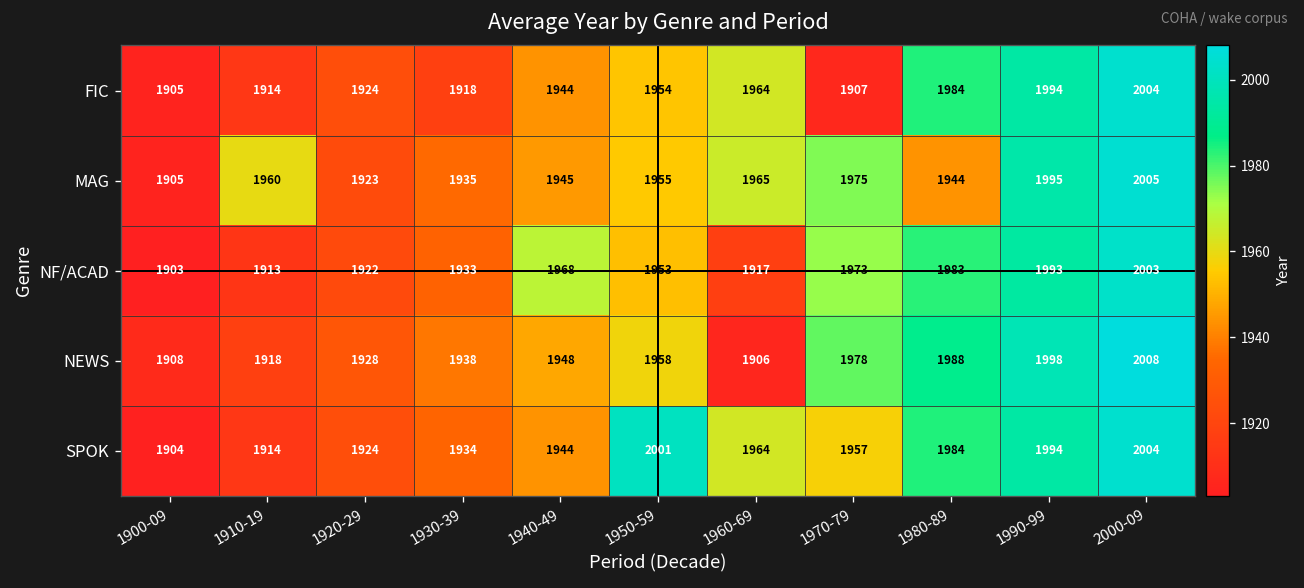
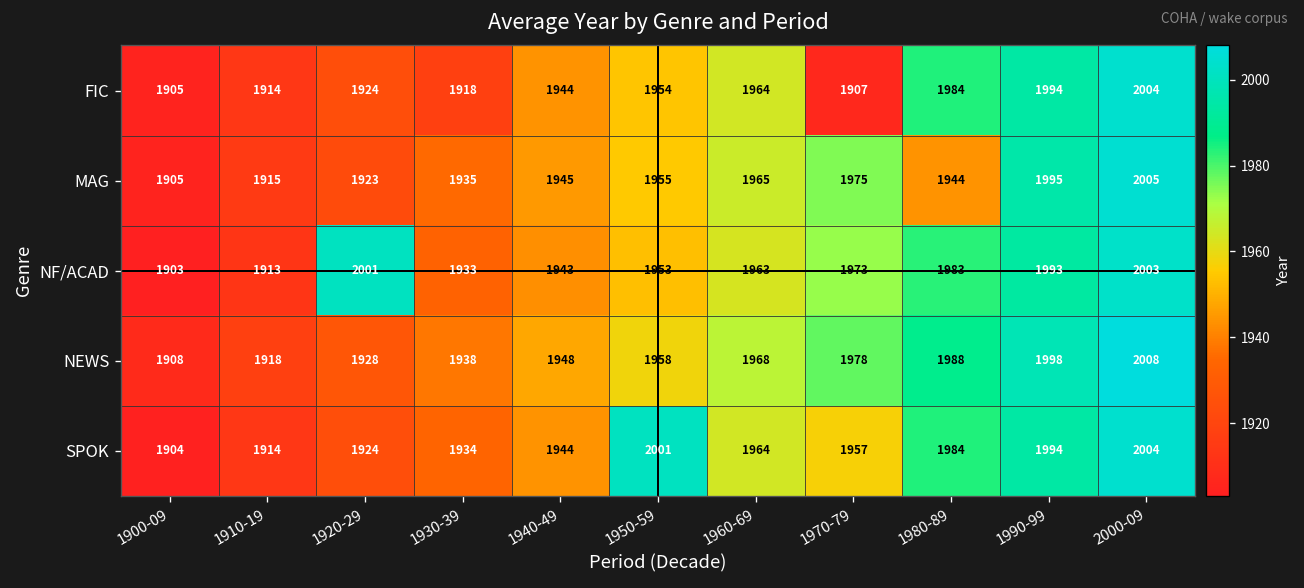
  {
    "FIC": {
      "1900-09": 1905,
      "1910-19": 1914,
      "1920-29": 1924,
      "1930-39": 1918,
      "1940-49": 1944,
      "1950-59": 1954,
      "1960-69": 1964,
      "1970-79": 1907,
      "1980-89": 1984,
      "1990-99": 1994,
      "2000-09": 2004
    },
    "MAG": {
      "1900-09": 1905,
-     "1910-19": 1960,
+     "1910-19": 1915,
      "1920-29": 1923,
      "1930-39": 1935,
      "1940-49": 1945,
      "1950-59": 1955,
      "1960-69": 1965,
      "1970-79": 1975,
      "1980-89": 1944,
      "1990-99": 1995,
      "2000-09": 2005
    },
    "NF/ACAD": {
      "1900-09": 1903,
      "1910-19": 1913,
-     "1920-29": 1922,
+     "1920-29": 2001,
      "1930-39": 1933,
-     "1940-49": 1968,
+     "1940-49": 1943,
      "1950-59": 1953,
-     "1960-69": 1917,
+     "1960-69": 1963,
      "1970-79": 1973,
      "1980-89": 1983,
      "1990-99": 1993,
      "2000-09": 2003
    },
    "NEWS": {
      "1900-09": 1908,
      "1910-19": 1918,
      "1920-29": 1928,
      "1930-39": 1938,
      "1940-49": 1948,
      "1950-59": 1958,
-     "1960-69": 1906,
+     "1960-69": 1968,
      "1970-79": 1978,
      "1980-89": 1988,
      "1990-99": 1998,
      "2000-09": 2008
    },
    "SPOK": {
      "1900-09": 1904,
      "1910-19": 1914,
      "1920-29": 1924,
      "1930-39": 1934,
      "1940-49": 1944,
      "1950-59": 2001,
      "1960-69": 1964,
      "1970-79": 1957,
      "1980-89": 1984,
      "1990-99": 1994,
      "2000-09": 2004
    }
  }
